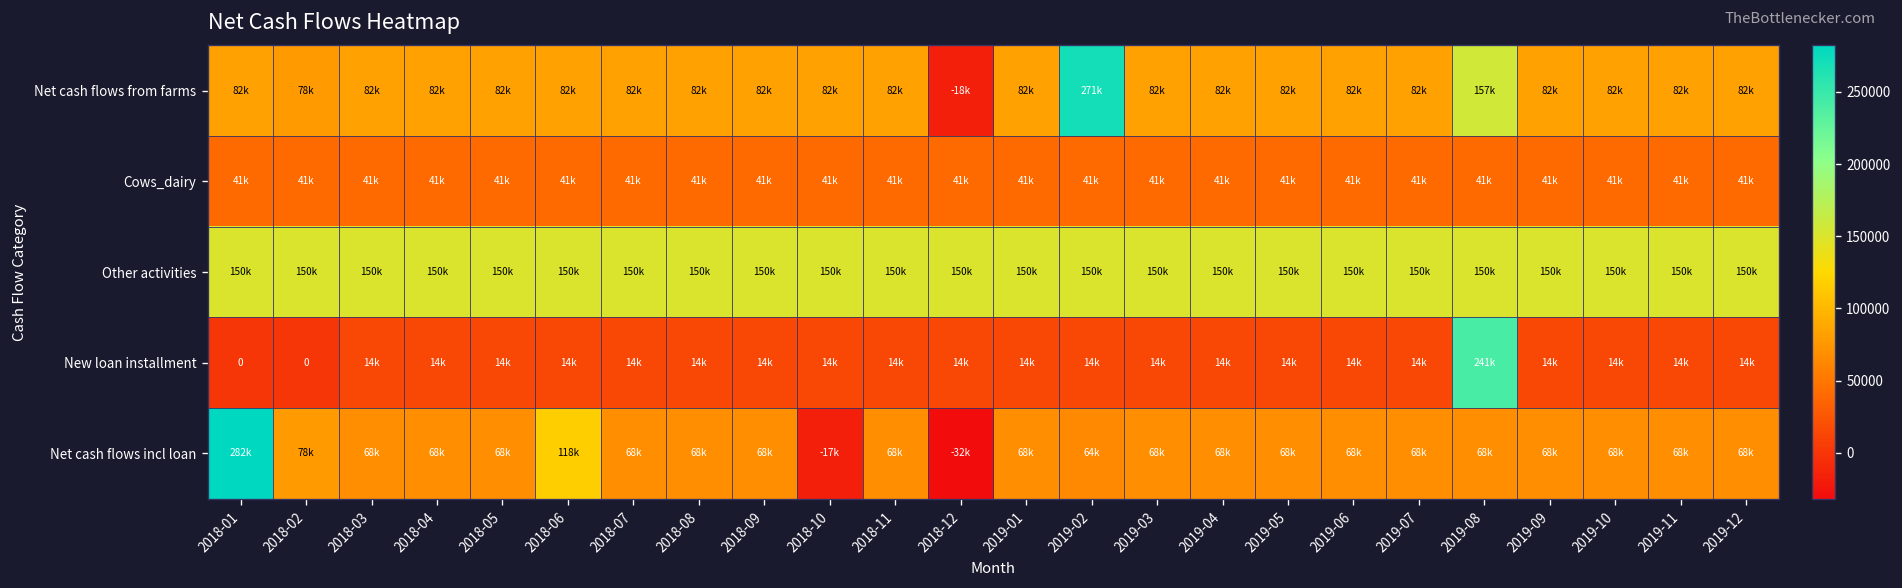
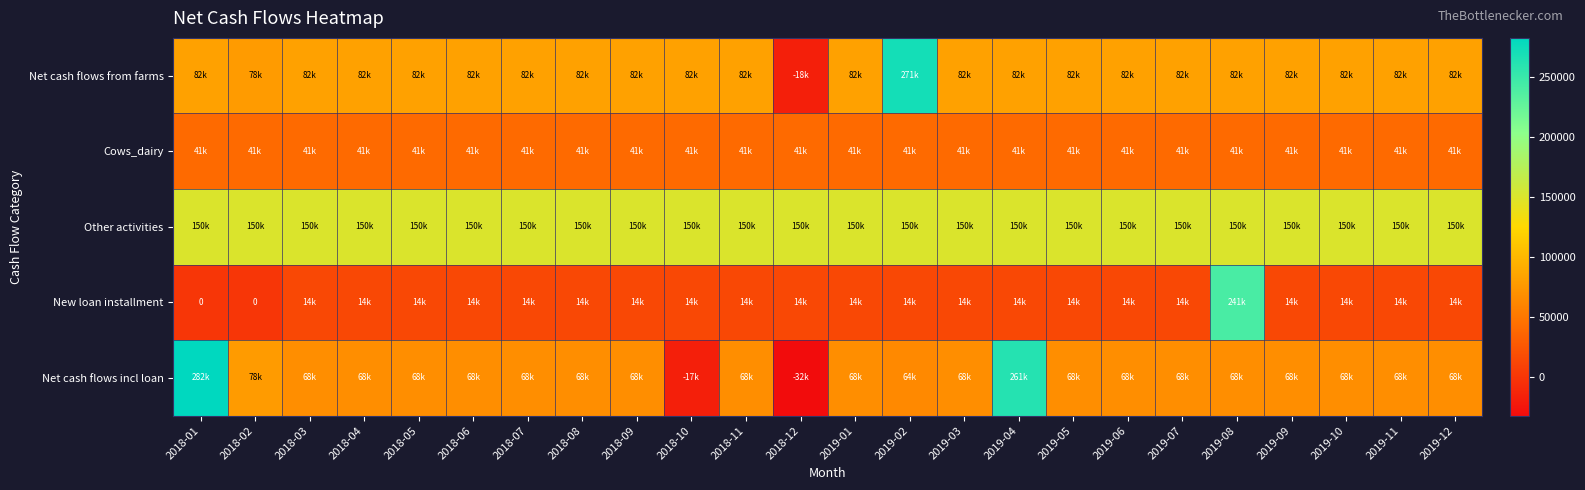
  {
    "Net cash flows from farms": {
      "2018-01": "82k",
      "2018-02": "78k",
      "2018-03": "82k",
      "2018-04": "82k",
      "2018-05": "82k",
      "2018-06": "82k",
      "2018-07": "82k",
      "2018-08": "82k",
      "2018-09": "82k",
      "2018-10": "82k",
      "2018-11": "82k",
      "2018-12": "-18k",
      "2019-01": "82k",
      "2019-02": "271k",
      "2019-03": "82k",
      "2019-04": "82k",
      "2019-05": "82k",
      "2019-06": "82k",
      "2019-07": "82k",
-     "2019-08": "157k",
+     "2019-08": "82k",
      "2019-09": "82k",
      "2019-10": "82k",
      "2019-11": "82k",
      "2019-12": "82k"
    },
    "Cows_dairy": {
      "2018-01": "41k",
      "2018-02": "41k",
      "2018-03": "41k",
      "2018-04": "41k",
      "2018-05": "41k",
      "2018-06": "41k",
      "2018-07": "41k",
      "2018-08": "41k",
      "2018-09": "41k",
      "2018-10": "41k",
      "2018-11": "41k",
      "2018-12": "41k",
      "2019-01": "41k",
      "2019-02": "41k",
      "2019-03": "41k",
      "2019-04": "41k",
      "2019-05": "41k",
      "2019-06": "41k",
      "2019-07": "41k",
      "2019-08": "41k",
      "2019-09": "41k",
      "2019-10": "41k",
      "2019-11": "41k",
      "2019-12": "41k"
    },
    "Other activities": {
      "2018-01": "150k",
      "2018-02": "150k",
      "2018-03": "150k",
      "2018-04": "150k",
      "2018-05": "150k",
      "2018-06": "150k",
      "2018-07": "150k",
      "2018-08": "150k",
      "2018-09": "150k",
      "2018-10": "150k",
      "2018-11": "150k",
      "2018-12": "150k",
      "2019-01": "150k",
      "2019-02": "150k",
      "2019-03": "150k",
      "2019-04": "150k",
      "2019-05": "150k",
      "2019-06": "150k",
      "2019-07": "150k",
      "2019-08": "150k",
      "2019-09": "150k",
      "2019-10": "150k",
      "2019-11": "150k",
      "2019-12": "150k"
    },
    "New loan installment": {
      "2018-01": "0",
      "2018-02": "0",
      "2018-03": "14k",
      "2018-04": "14k",
      "2018-05": "14k",
      "2018-06": "14k",
      "2018-07": "14k",
      "2018-08": "14k",
      "2018-09": "14k",
      "2018-10": "14k",
      "2018-11": "14k",
      "2018-12": "14k",
      "2019-01": "14k",
      "2019-02": "14k",
      "2019-03": "14k",
      "2019-04": "14k",
      "2019-05": "14k",
      "2019-06": "14k",
      "2019-07": "14k",
      "2019-08": "241k",
      "2019-09": "14k",
      "2019-10": "14k",
      "2019-11": "14k",
      "2019-12": "14k"
    },
    "Net cash flows incl loan": {
      "2018-01": "282k",
      "2018-02": "78k",
      "2018-03": "68k",
      "2018-04": "68k",
      "2018-05": "68k",
-     "2018-06": "118k",
+     "2018-06": "68k",
      "2018-07": "68k",
      "2018-08": "68k",
      "2018-09": "68k",
      "2018-10": "-17k",
      "2018-11": "68k",
      "2018-12": "-32k",
      "2019-01": "68k",
      "2019-02": "64k",
      "2019-03": "68k",
-     "2019-04": "68k",
+     "2019-04": "261k",
      "2019-05": "68k",
      "2019-06": "68k",
      "2019-07": "68k",
      "2019-08": "68k",
      "2019-09": "68k",
      "2019-10": "68k",
      "2019-11": "68k",
      "2019-12": "68k"
    }
  }
